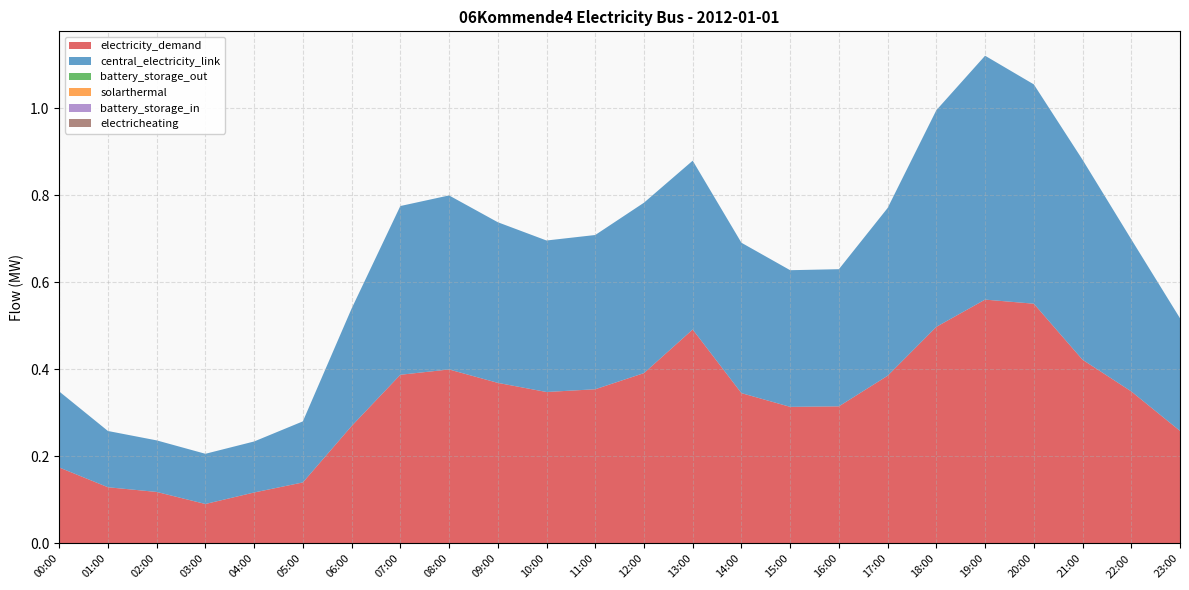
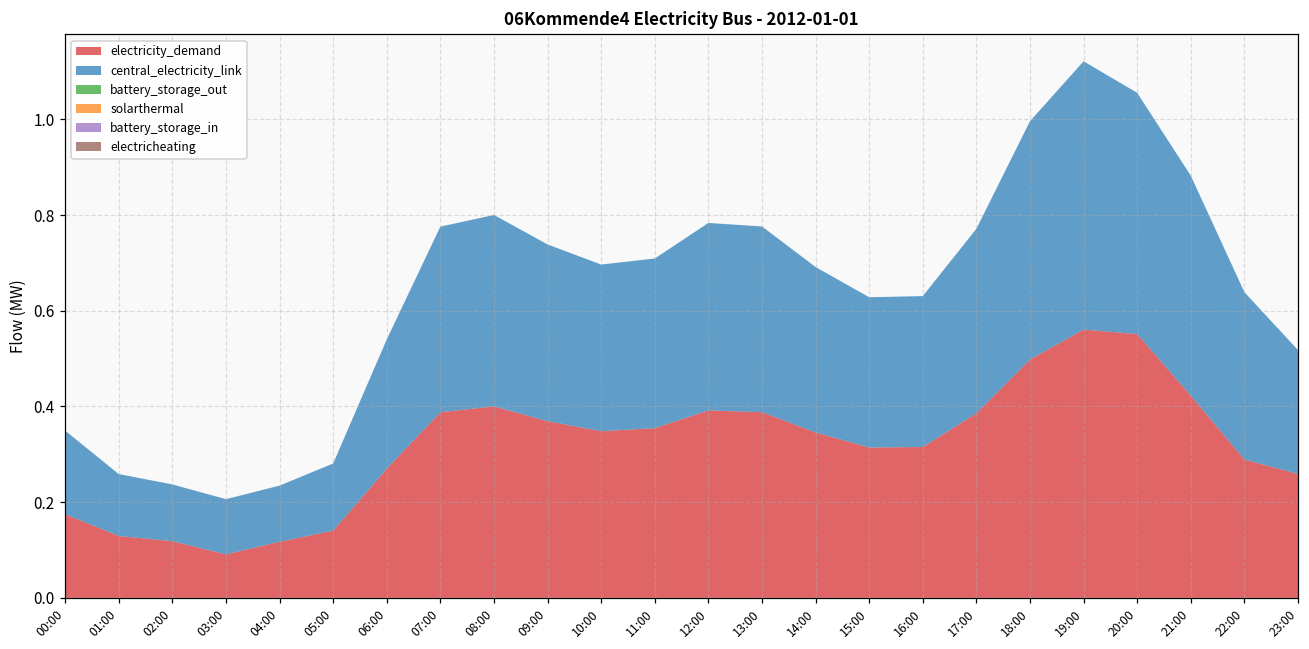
  {
    "electricity_demand": {
      "00:00": 0.17,
      "01:00": 0.13,
      "02:00": 0.12,
      "03:00": 0.09,
      "04:00": 0.12,
      "05:00": 0.14,
      "06:00": 0.27,
      "07:00": 0.39,
      "08:00": 0.40,
      "09:00": 0.37,
      "10:00": 0.35,
      "11:00": 0.35,
      "12:00": 0.39,
-     "13:00": 0.49,
+     "13:00": 0.39,
      "14:00": 0.35,
      "15:00": 0.31,
      "16:00": 0.32,
      "17:00": 0.39,
      "18:00": 0.50,
      "19:00": 0.56,
      "20:00": 0.55,
      "21:00": 0.42,
-     "22:00": 0.35,
+     "22:00": 0.29,
      "23:00": 0.26
    }
  }
